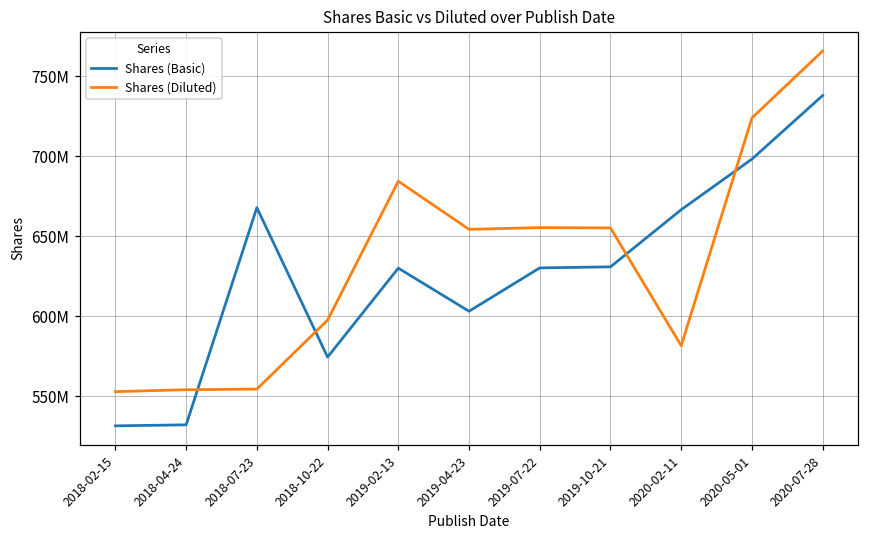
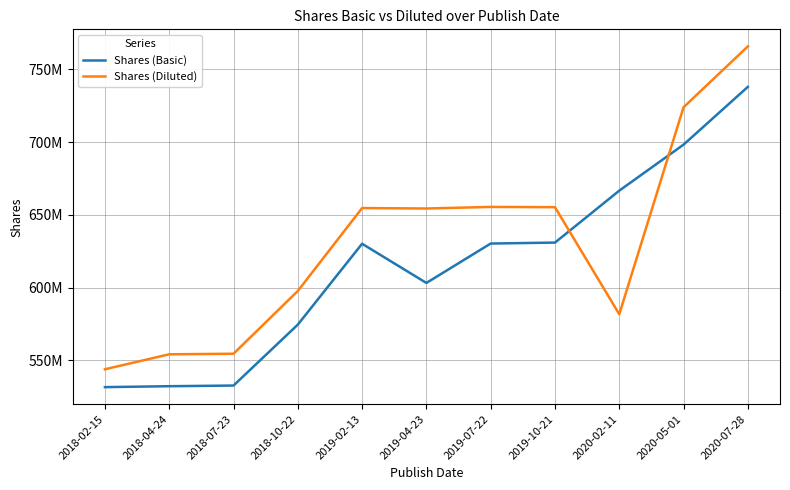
  {
    "Shares (Basic)": {
      "2018-02-15": 532000000,
      "2018-04-24": 532000000,
-     "2018-07-23": 668000000,
+     "2018-07-23": 533000000,
      "2018-10-22": 575000000,
      "2019-02-13": 630000000,
      "2019-04-23": 603000000,
      "2019-07-22": 630000000,
      "2019-10-21": 631000000,
      "2020-02-11": 667000000,
      "2020-05-01": 698000000,
      "2020-07-28": 738000000
    },
    "Shares (Diluted)": {
-     "2018-02-15": 553000000,
+     "2018-02-15": 544000000,
      "2018-04-24": 554000000,
      "2018-07-23": 555000000,
      "2018-10-22": 598000000,
-     "2019-02-13": 684000000,
+     "2019-02-13": 655000000,
      "2019-04-23": 654000000,
      "2019-07-22": 655000000,
      "2019-10-21": 655000000,
      "2020-02-11": 582000000,
      "2020-05-01": 724000000,
      "2020-07-28": 766000000
    }
  }
